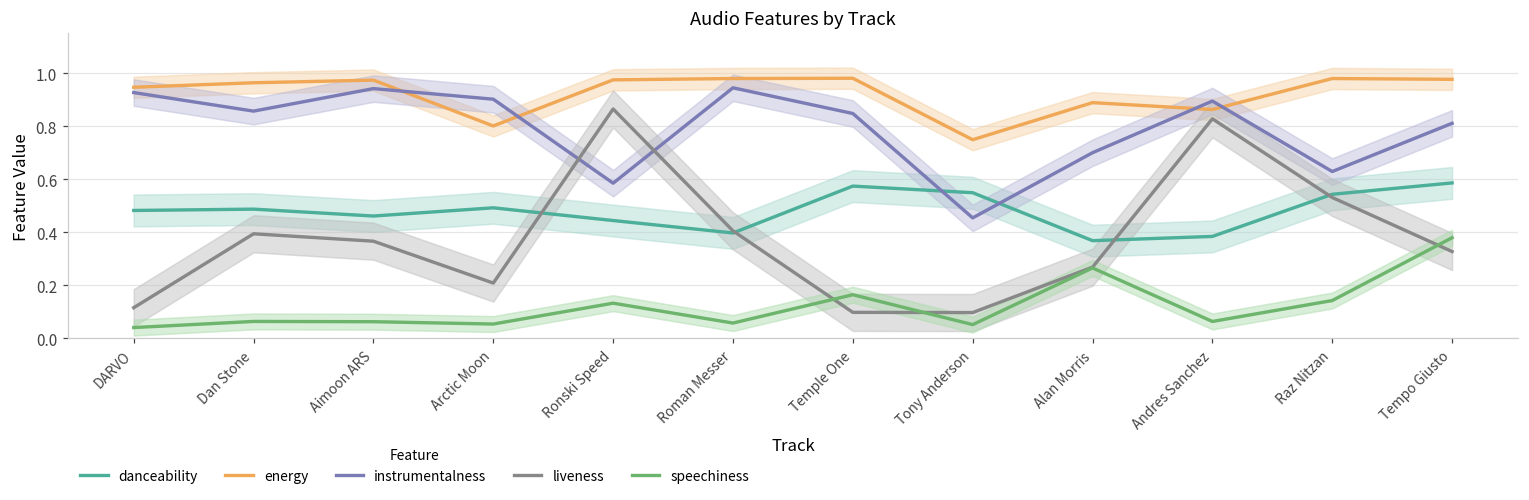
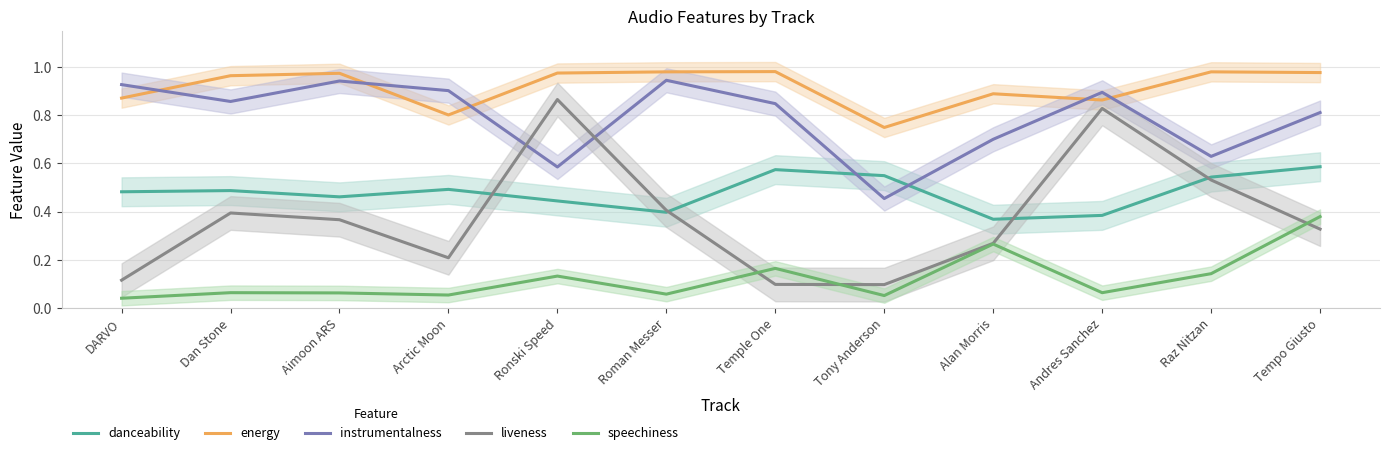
  {
    "energy": {
-     "DARVO": 0.95,
+     "DARVO": 0.87,
      "Dan Stone": 0.96,
      "Aimoon ARS": 0.97,
      "Arctic Moon": 0.80,
      "Ronski Speed": 0.98,
      "Roman Messer": 0.98,
      "Temple One": 0.98,
      "Tony Anderson": 0.75,
      "Alan Morris": 0.89,
      "Andres Sanchez": 0.86,
      "Raz Nitzan": 0.98,
      "Tempo Giusto": 0.98
    }
  }
